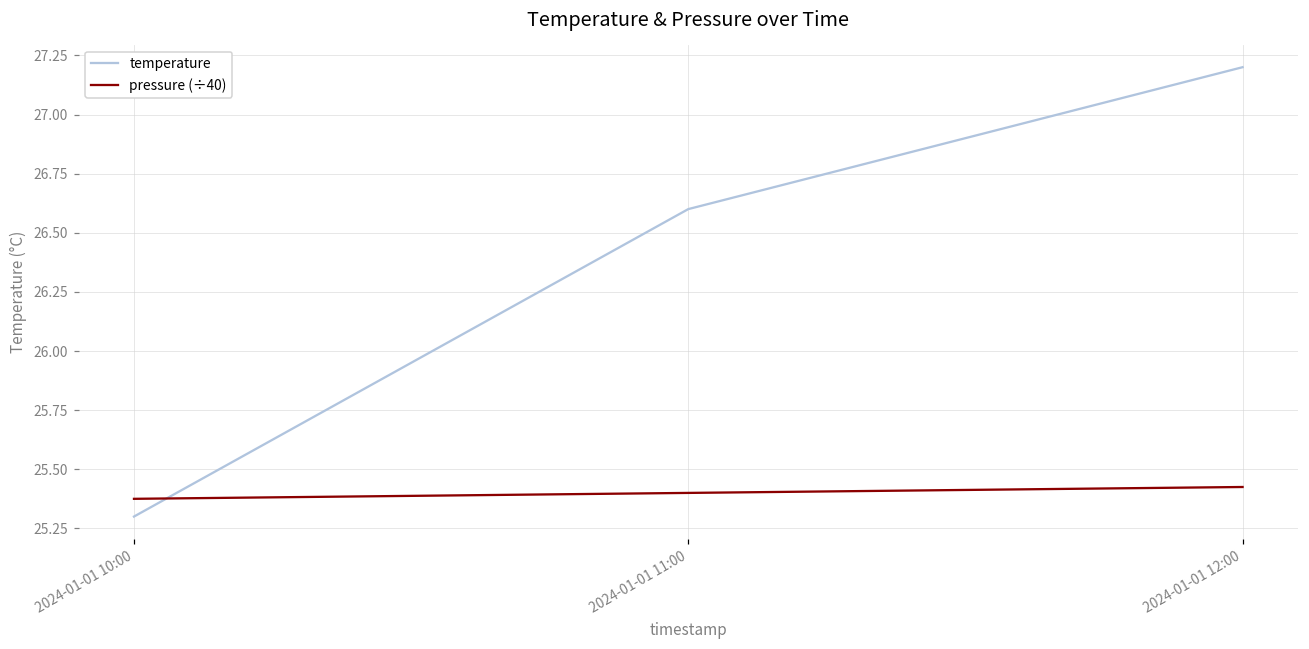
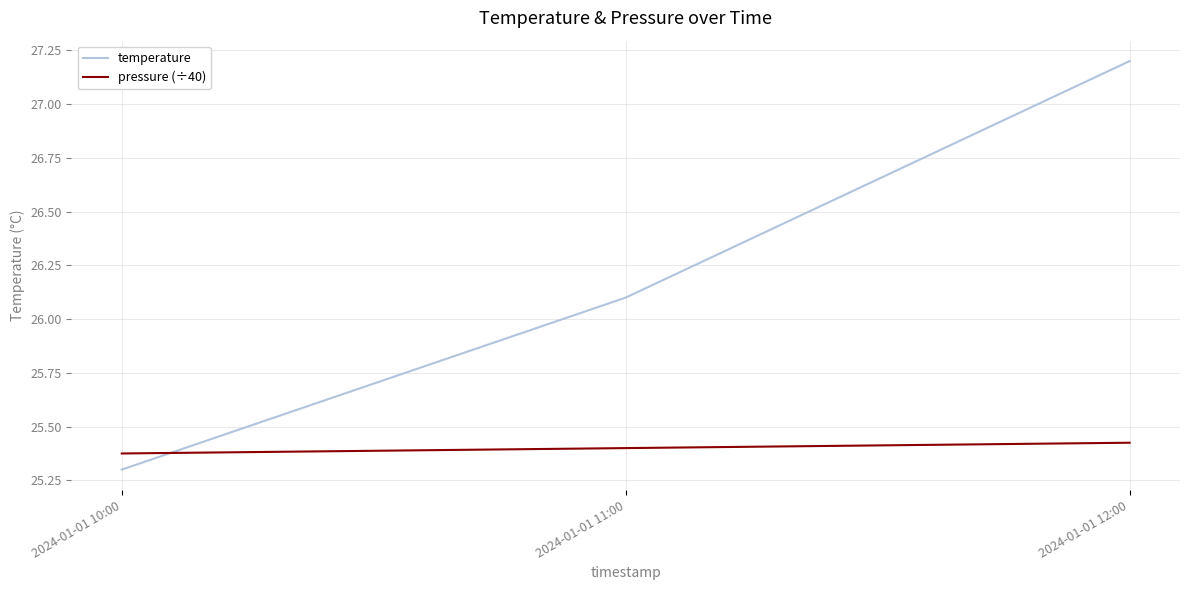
  {
    "temperature": {
      "2024-01-01 10:00": 25.3,
-     "2024-01-01 11:00": 26.6,
+     "2024-01-01 11:00": 26.1,
      "2024-01-01 12:00": 27.2
    },
    "pressure (÷40)": {
      "2024-01-01 10:00": 25.38,
      "2024-01-01 11:00": 25.4,
      "2024-01-01 12:00": 25.43
    }
  }
